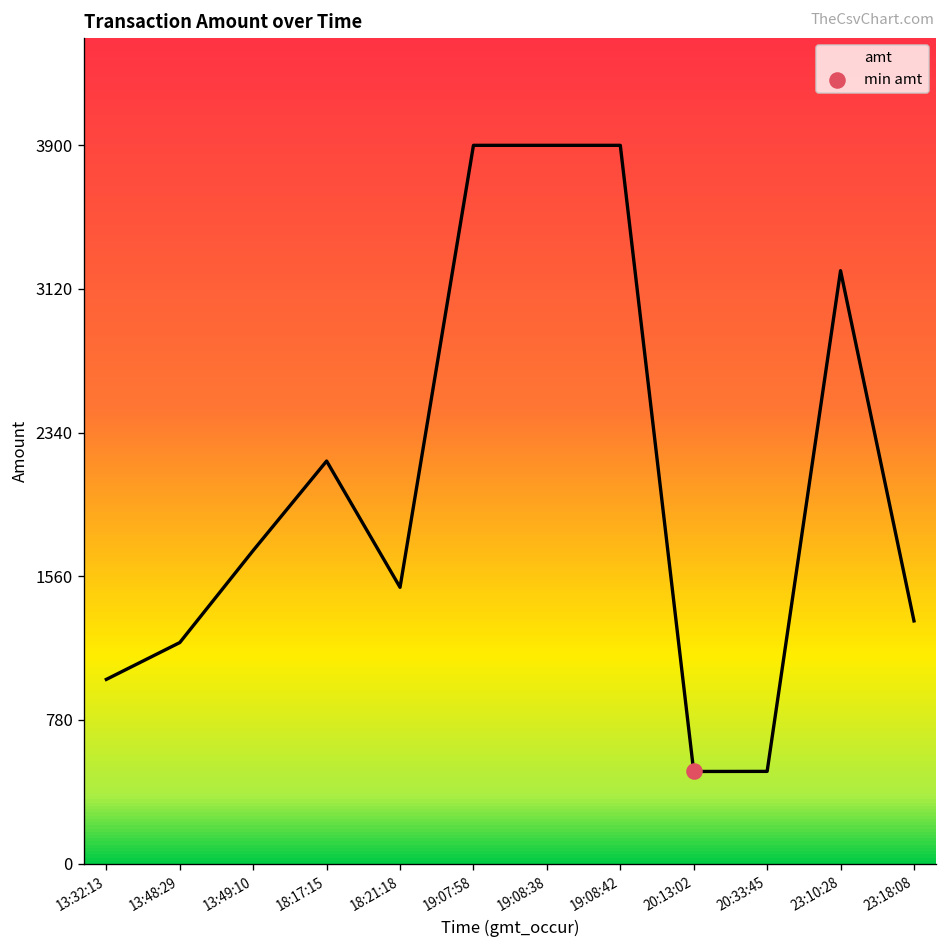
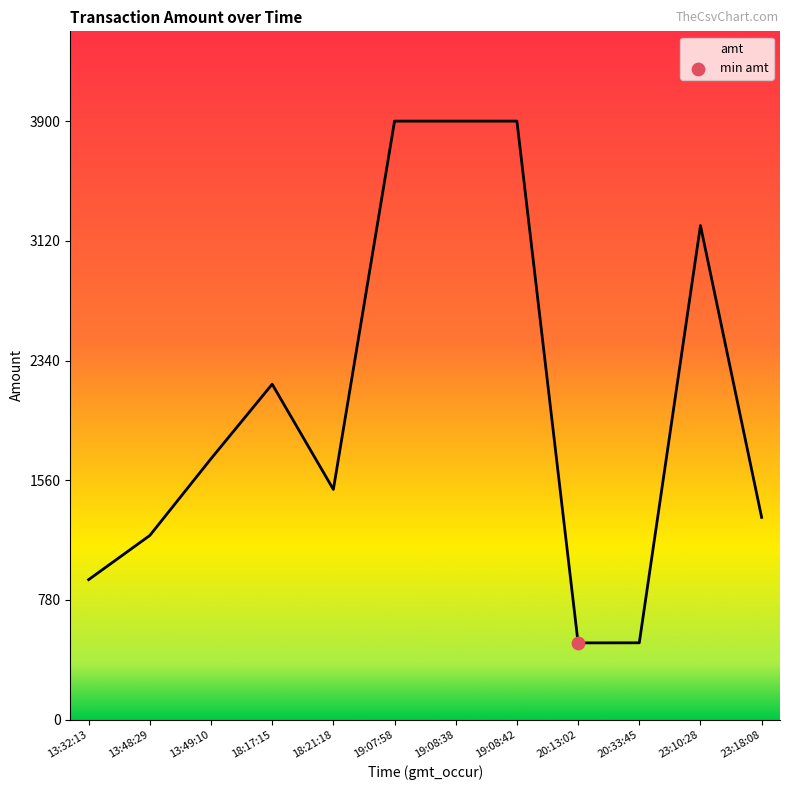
  {
    "amt": {
-     "13:32:13": 1000,
+     "13:32:13": 910,
      "13:48:29": 1200,
      "13:49:10": 1700,
      "18:17:15": 2190,
      "18:21:18": 1500,
      "19:07:58": 3900,
      "19:08:38": 3900,
      "19:08:42": 3900,
      "20:33:45": 500,
      "23:10:28": 3220,
      "23:18:08": 1320
    }
  }
